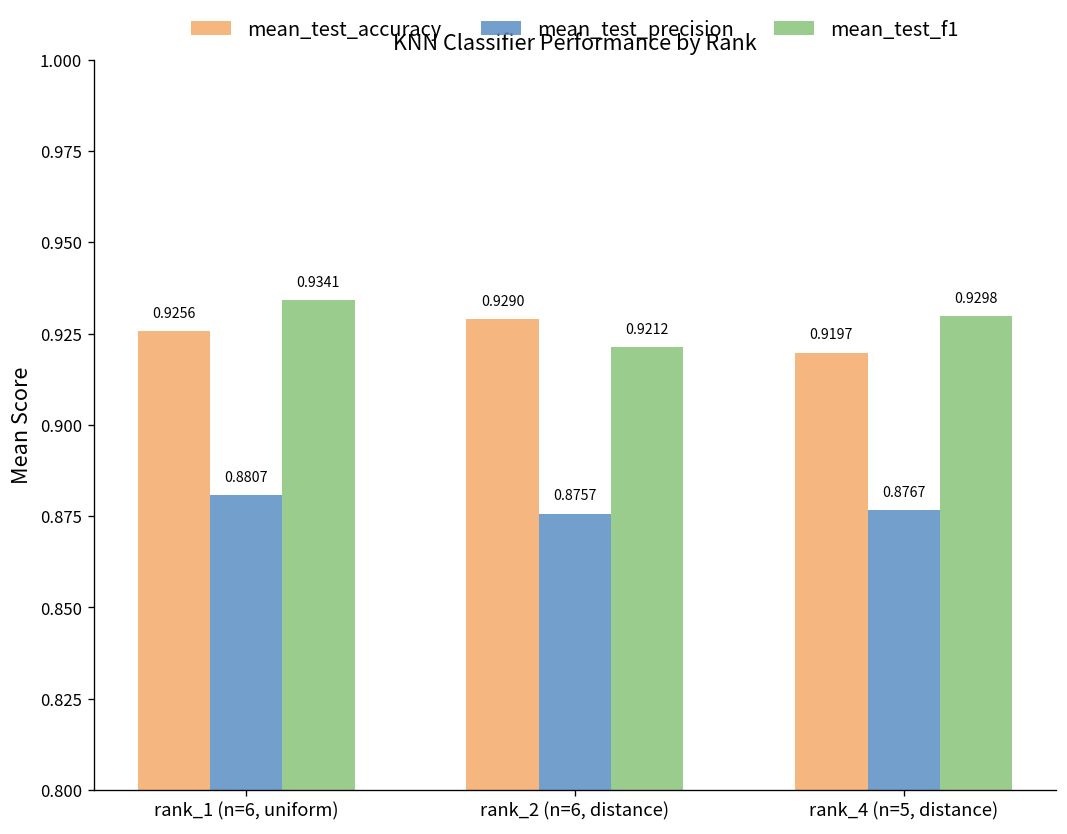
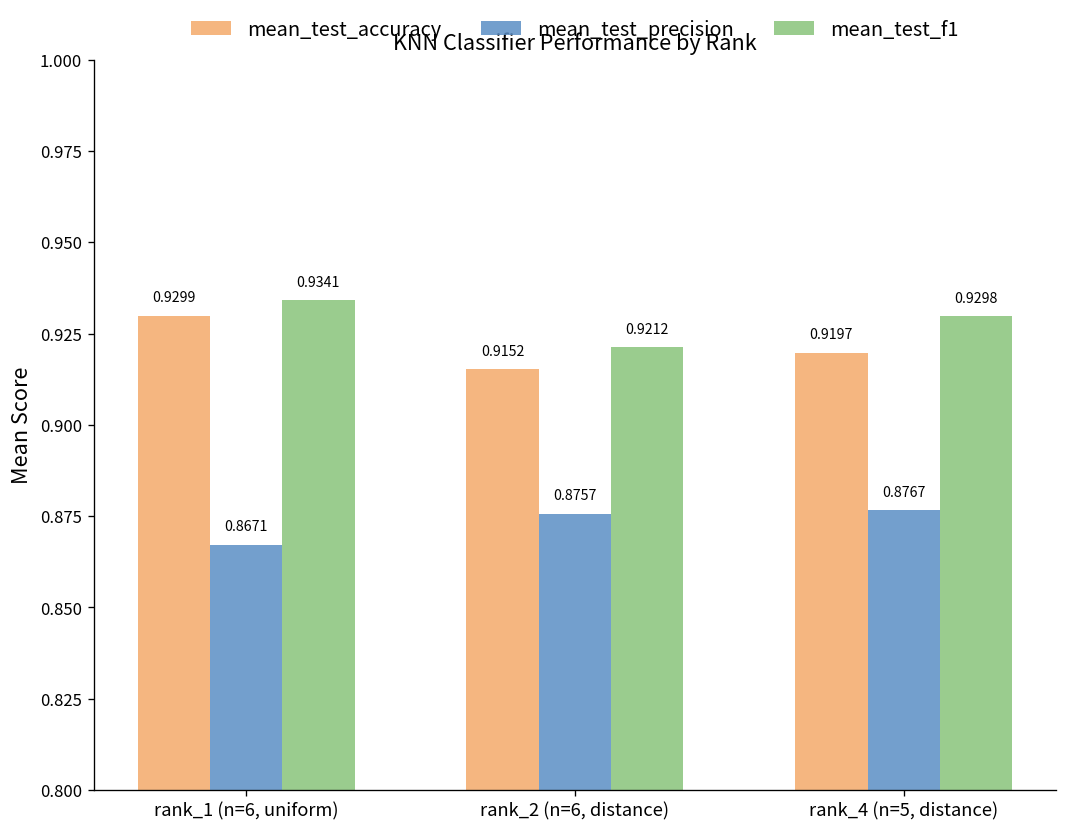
  {
    "mean_test_accuracy": {
-     "rank_1 (n=6, uniform)": 0.9256,
-     "rank_2 (n=6, distance)": 0.9290,
+     "rank_1 (n=6, uniform)": 0.9299,
+     "rank_2 (n=6, distance)": 0.9152,
      "rank_4 (n=5, distance)": 0.9197
    },
    "mean_test_precision": {
-     "rank_1 (n=6, uniform)": 0.8807,
+     "rank_1 (n=6, uniform)": 0.8671,
      "rank_2 (n=6, distance)": 0.8757,
      "rank_4 (n=5, distance)": 0.8767
    },
    "mean_test_f1": {
      "rank_1 (n=6, uniform)": 0.9341,
      "rank_2 (n=6, distance)": 0.9212,
      "rank_4 (n=5, distance)": 0.9298
    }
  }
